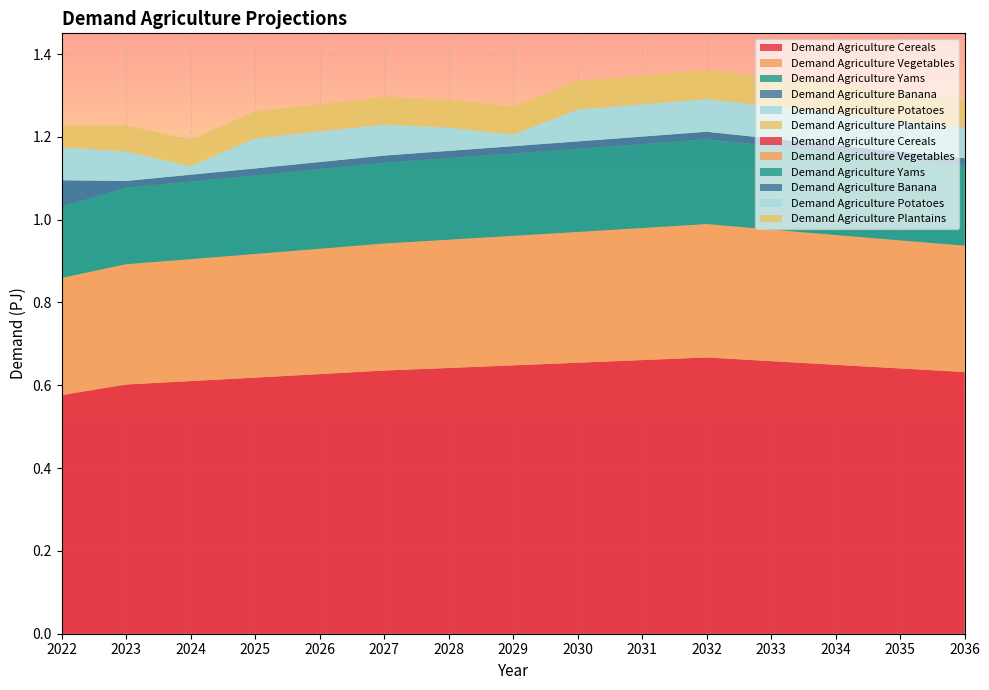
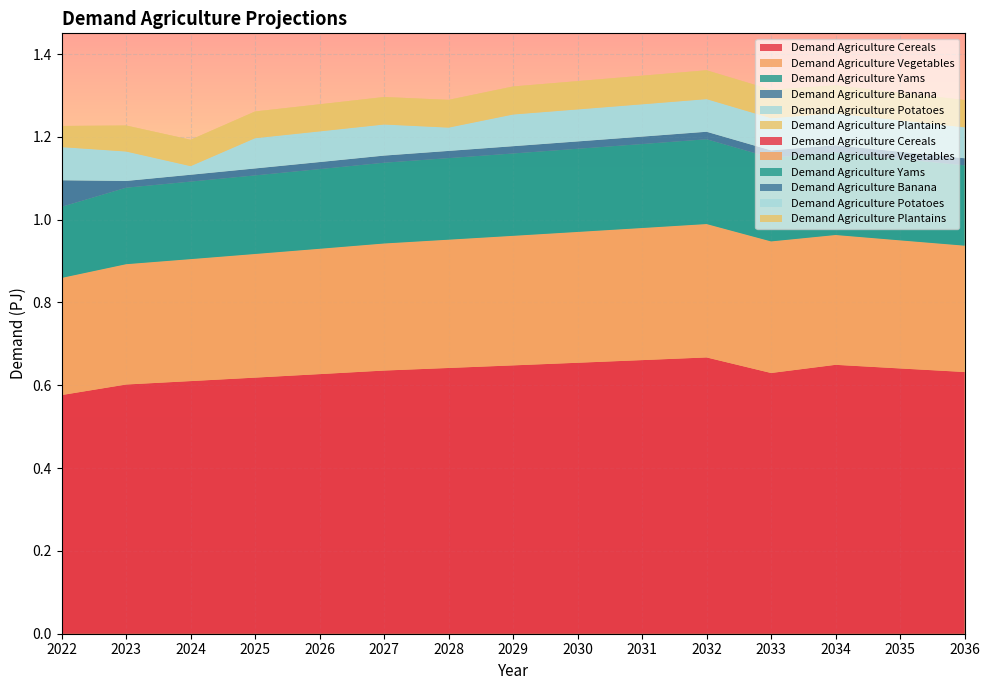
  {
    "Demand Agriculture Cereals": {
      "2022": 0.58,
      "2023": 0.60,
      "2024": 0.61,
      "2025": 0.62,
      "2026": 0.63,
      "2027": 0.64,
      "2028": 0.64,
      "2029": 0.65,
      "2030": 0.65,
      "2031": 0.66,
      "2032": 0.67,
-     "2033": 0.66,
+     "2033": 0.63,
      "2034": 0.65,
      "2035": 0.64,
      "2036": 0.63
    },
    "Demand Agriculture Potatoes": {
      "2022": 0.08,
      "2023": 0.07,
      "2024": 0.02,
      "2025": 0.07,
      "2026": 0.07,
      "2027": 0.08,
      "2028": 0.06,
-     "2029": 0.03,
+     "2029": 0.08,
      "2030": 0.08,
      "2031": 0.08,
      "2032": 0.08,
      "2036": 0.07
    }
  }
